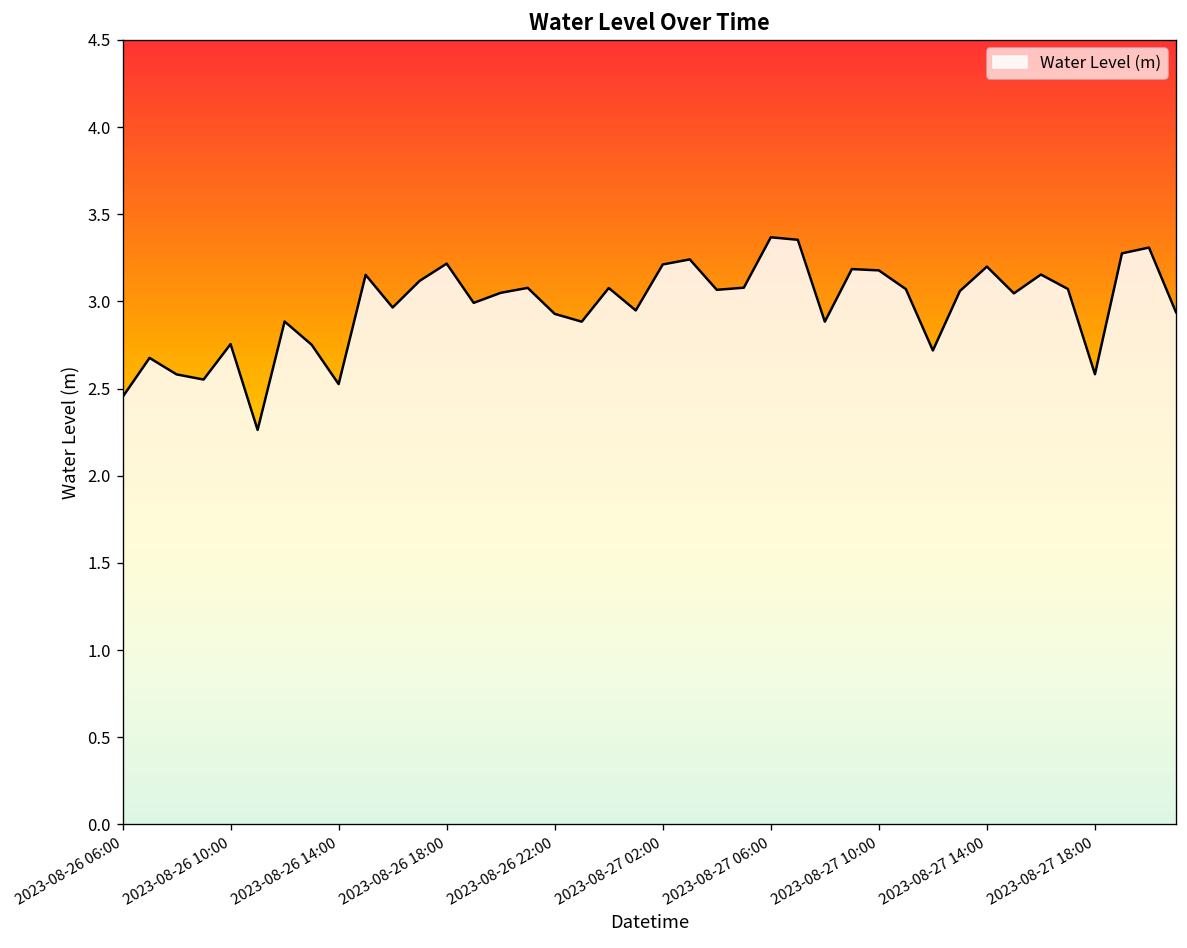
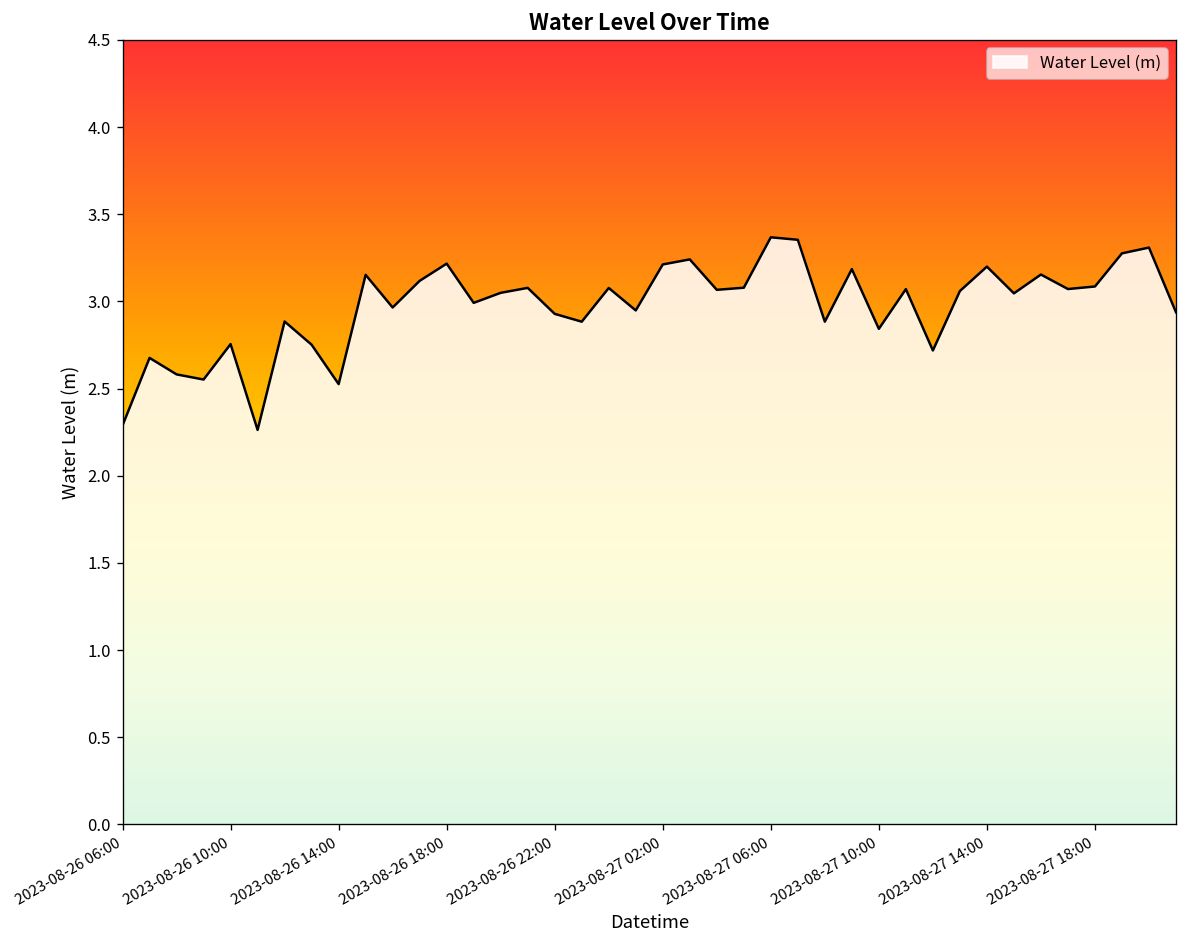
  {
-   "2023-08-26 06:00": 2.45,
+   "2023-08-26 06:00": 2.29,
    "2023-08-26 10:00": 2.76,
    "2023-08-26 14:00": 2.53,
    "2023-08-26 18:00": 3.22,
    "2023-08-26 22:00": 2.93,
    "2023-08-27 02:00": 3.21,
    "2023-08-27 06:00": 3.37,
-   "2023-08-27 10:00": 3.18,
+   "2023-08-27 10:00": 2.84,
    "2023-08-27 14:00": 3.20,
-   "2023-08-27 18:00": 2.58
+   "2023-08-27 18:00": 3.09
  }
